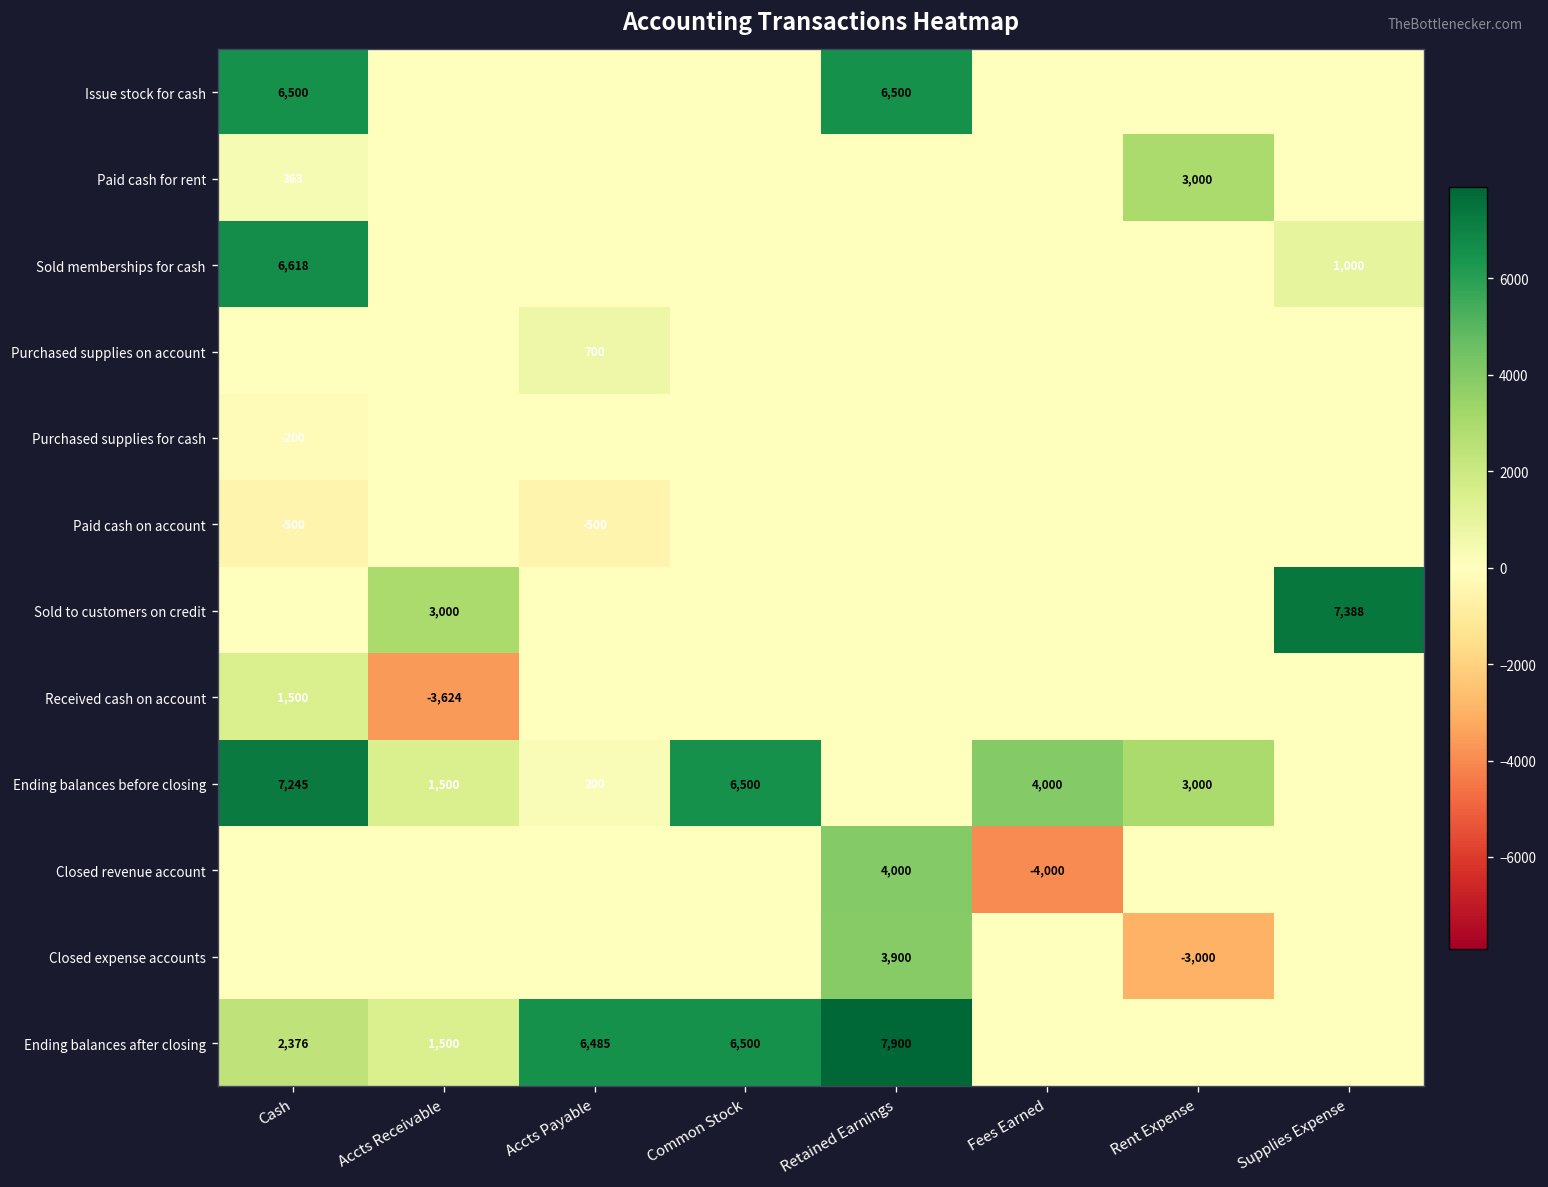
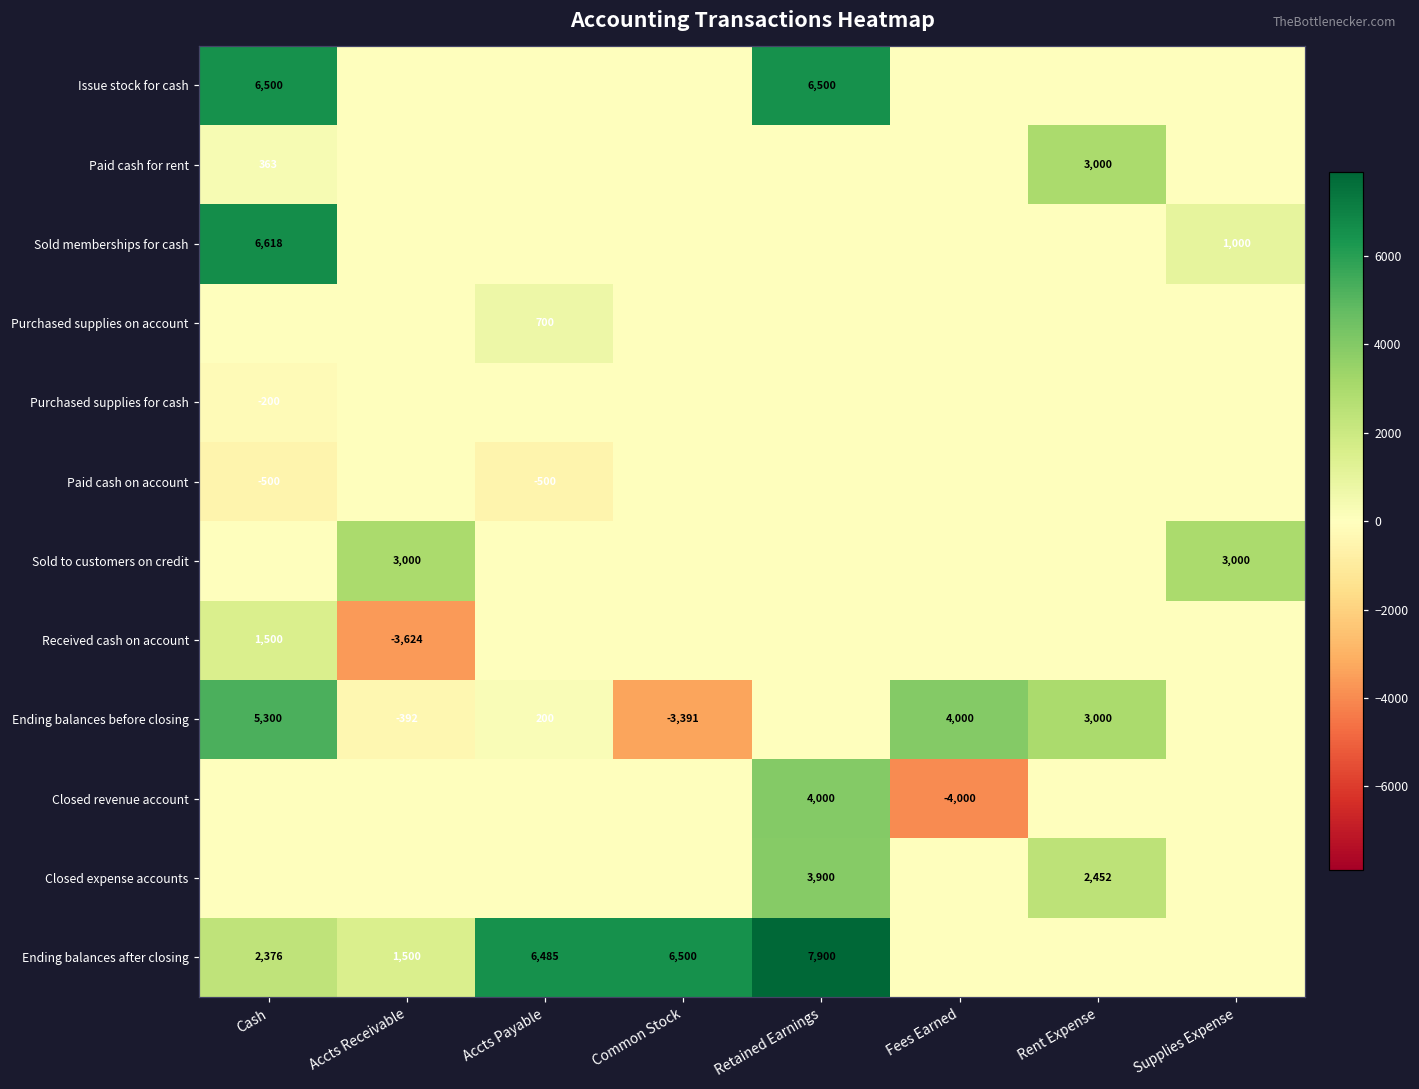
  {
    "Issue stock for cash": {
      "Cash": "6,500",
      "Retained Earnings": "6,500"
    },
    "Paid cash for rent": {
      "Cash": "363",
      "Rent Expense": "3,000"
    },
    "Sold memberships for cash": {
      "Cash": "6,618",
      "Supplies Expense": "1,000"
    },
    "Purchased supplies on account": {
      "Accts Payable": "700"
    },
    "Purchased supplies for cash": {
      "Cash": "-200"
    },
    "Paid cash on account": {
      "Cash": "-500",
      "Accts Payable": "-500"
    },
    "Sold to customers on credit": {
      "Accts Receivable": "3,000",
-     "Supplies Expense": "7,388"
+     "Supplies Expense": "3,000"
    },
    "Received cash on account": {
      "Cash": "1,500",
      "Accts Receivable": "-3,624"
    },
    "Ending balances before closing": {
-     "Cash": "7,245",
-     "Accts Receivable": "1,500",
+     "Cash": "5,300",
+     "Accts Receivable": "-392",
      "Accts Payable": "200",
-     "Common Stock": "6,500",
+     "Common Stock": "-3,391",
      "Fees Earned": "4,000",
      "Rent Expense": "3,000"
    },
    "Closed revenue account": {
      "Retained Earnings": "4,000",
      "Fees Earned": "-4,000"
    },
    "Closed expense accounts": {
      "Retained Earnings": "3,900",
-     "Rent Expense": "-3,000"
+     "Rent Expense": "2,452"
    },
    "Ending balances after closing": {
      "Cash": "2,376",
      "Accts Receivable": "1,500",
      "Accts Payable": "6,485",
      "Common Stock": "6,500",
      "Retained Earnings": "7,900"
    }
  }
